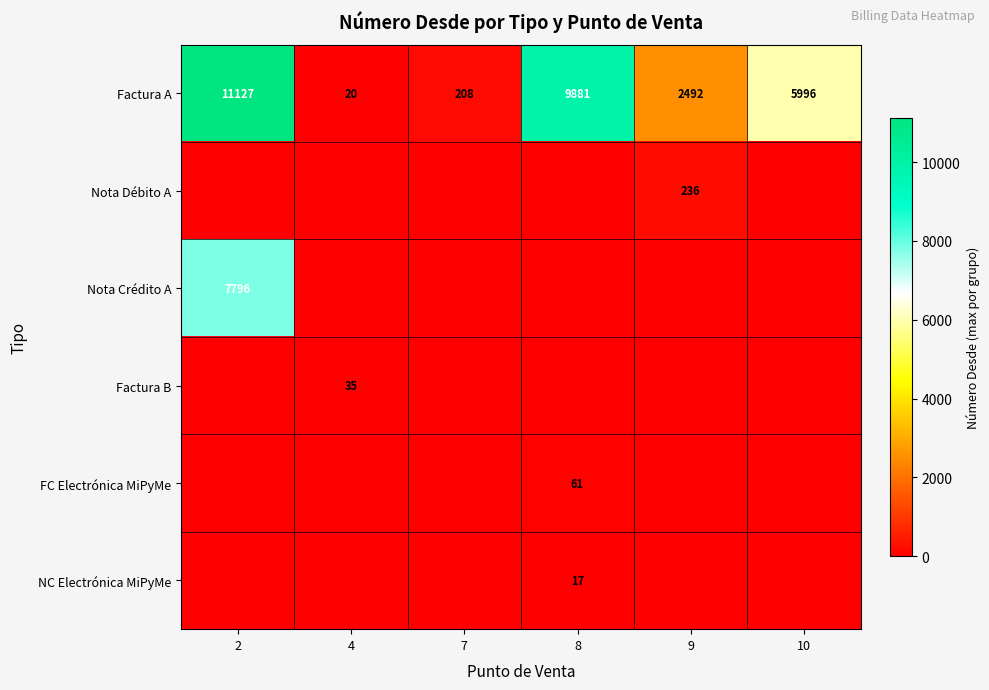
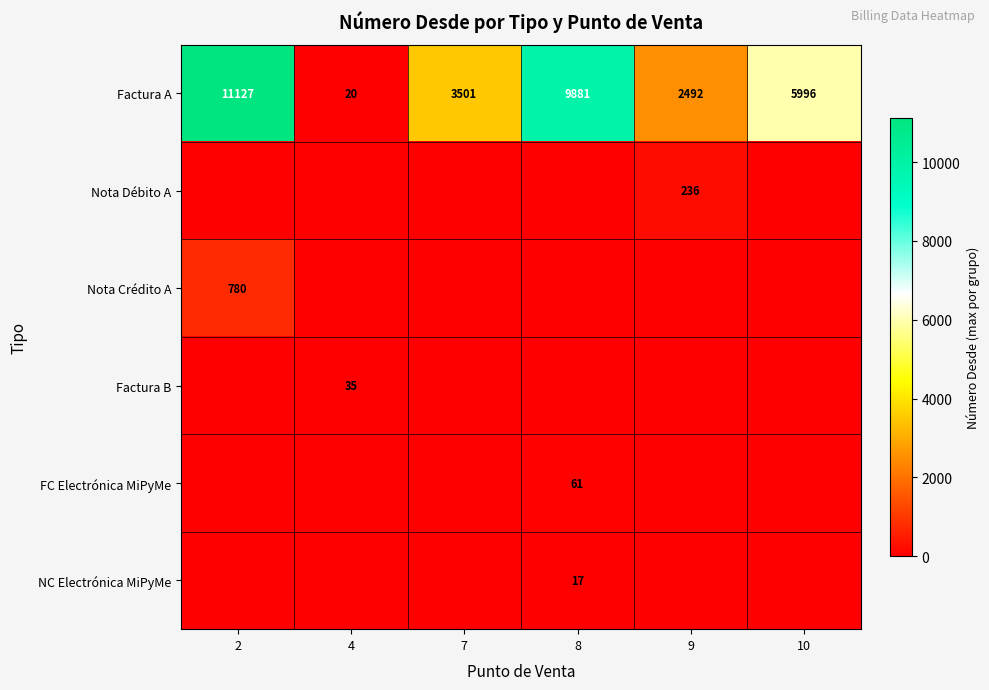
  {
    "Factura A": {
      "2": 11127,
      "4": 20,
-     "7": 208,
+     "7": 3501,
      "8": 9881,
      "9": 2492,
      "10": 5996
    },
    "Nota Débito A": {
      "9": 236
    },
    "Nota Crédito A": {
-     "2": 7796
+     "2": 780
    },
    "Factura B": {
      "4": 35
    },
    "FC Electrónica MiPyMe": {
      "8": 61
    },
    "NC Electrónica MiPyMe": {
      "8": 17
    }
  }
